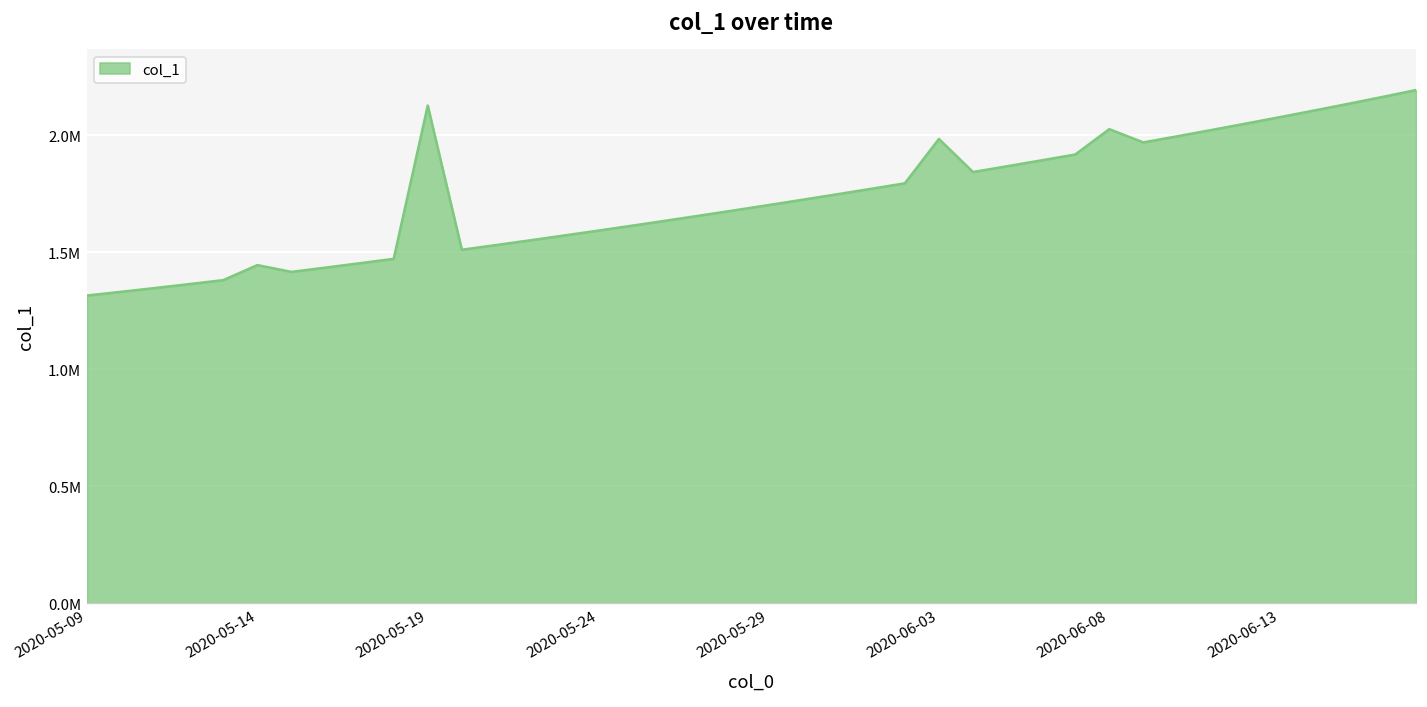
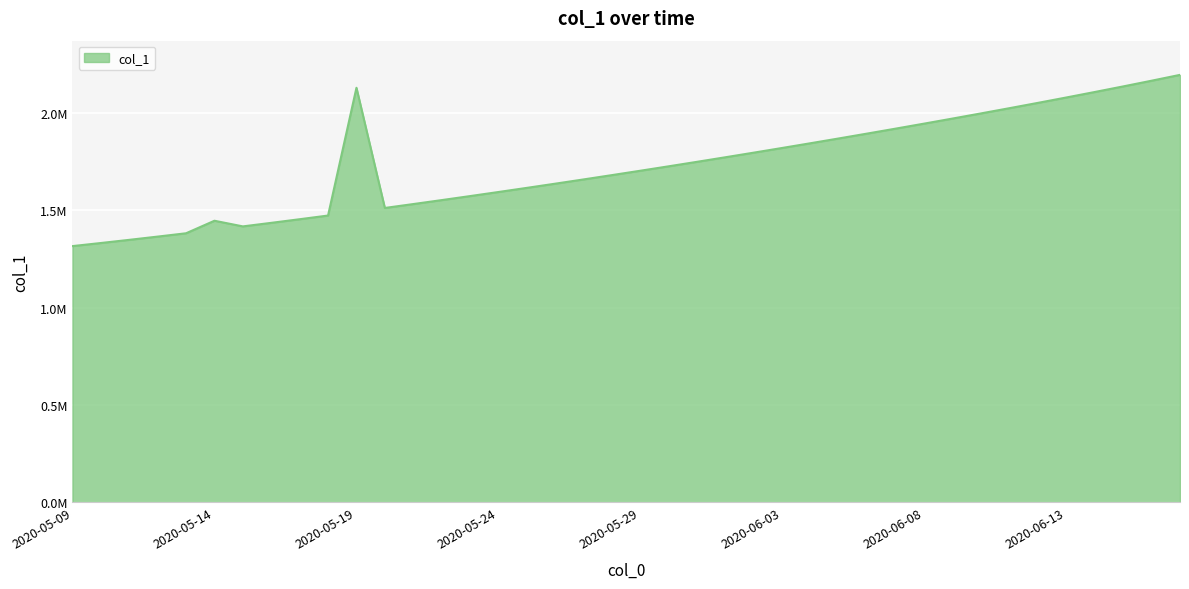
  {
    "2020-05-09": 1320000,
    "2020-05-14": 1450000,
    "2020-05-19": 2130000,
    "2020-05-24": 1590000,
    "2020-05-29": 1700000,
-   "2020-06-03": 1980000,
-   "2020-06-08": 2030000,
+   "2020-06-03": 1820000,
+   "2020-06-08": 1940000,
    "2020-06-13": 2080000
  }
